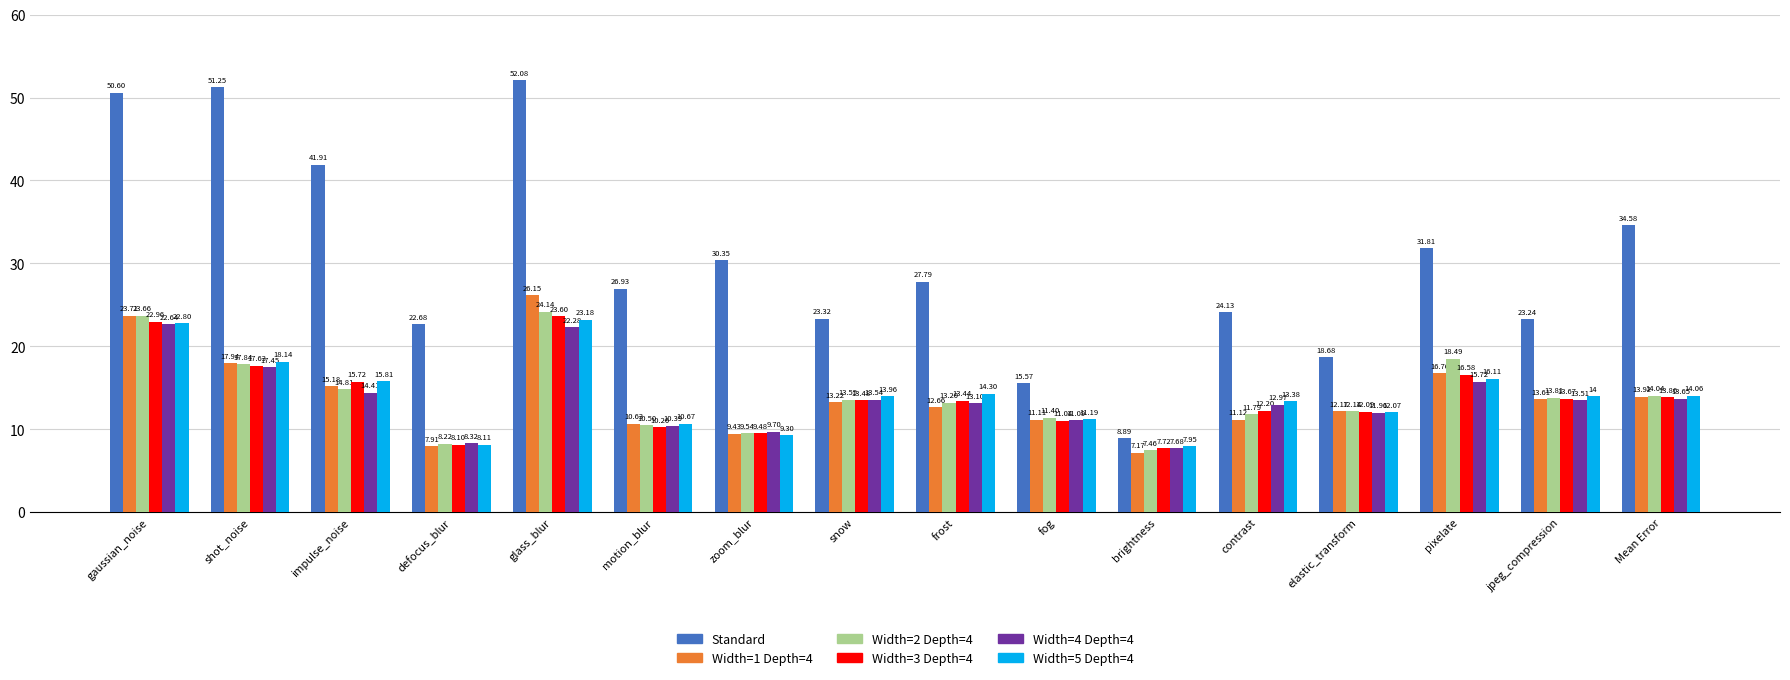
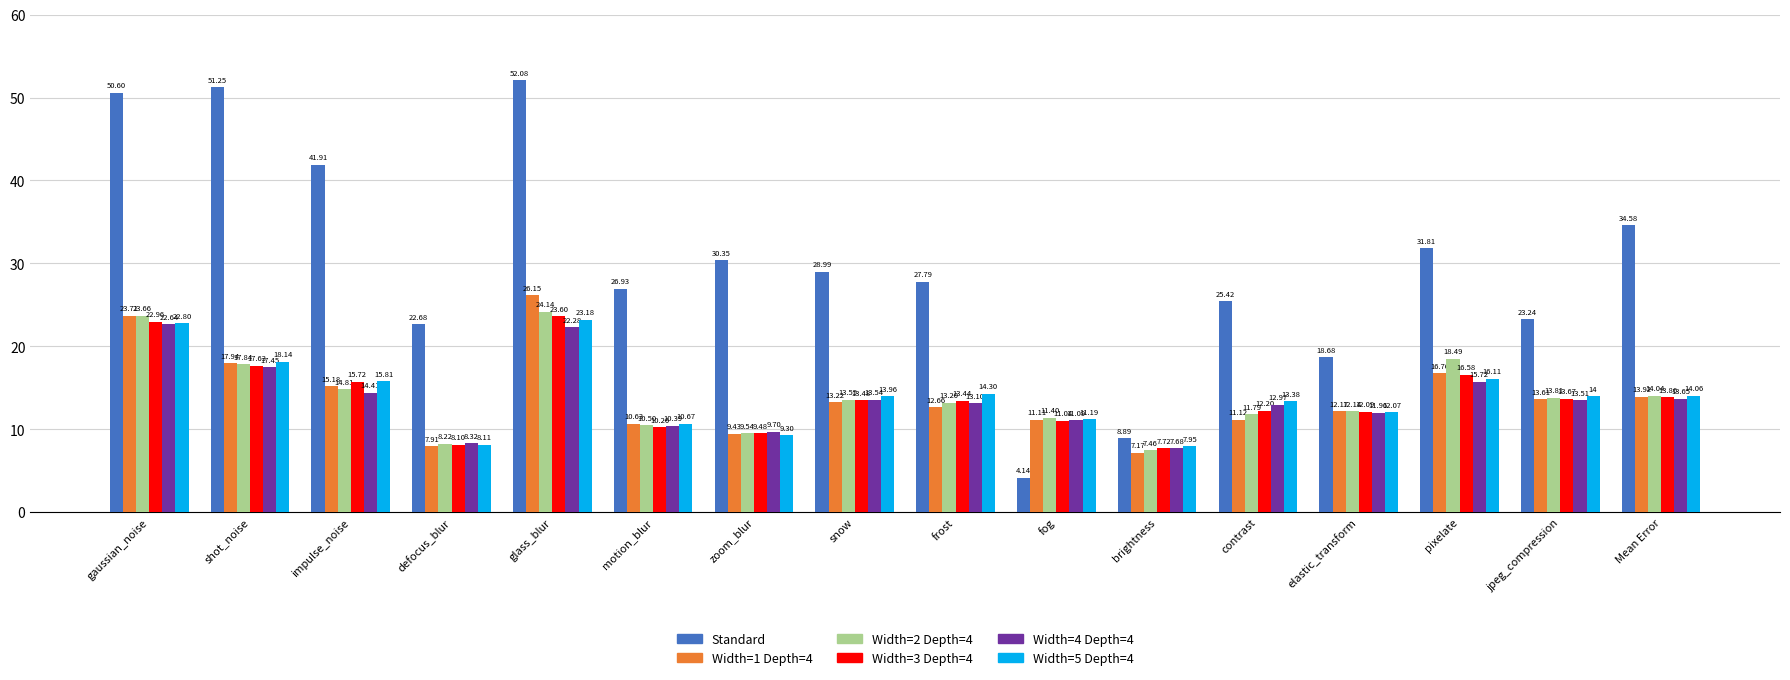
  {
    "Standard": {
      "gaussian_noise": 50.60,
      "shot_noise": 51.25,
      "impulse_noise": 41.91,
      "defocus_blur": 22.68,
      "glass_blur": 52.08,
      "motion_blur": 26.93,
      "zoom_blur": 30.35,
-     "snow": 23.32,
+     "snow": 28.99,
      "frost": 27.79,
-     "fog": 15.57,
+     "fog": 4.14,
      "brightness": 8.89,
-     "contrast": 24.13,
+     "contrast": 25.42,
      "elastic_transform": 18.68,
      "pixelate": 31.81,
      "jpeg_compression": 23.24,
      "Mean Error": 34.58
    },
    "Width=1 Depth=4": {
      "defocus_blur": 7.91,
      "glass_blur": 26.15,
      "zoom_blur": 9.43,
      "frost": 12.66,
      "brightness": 7.17,
      "contrast": 11.12,
      "pixelate": 16.76
    },
    "Width=2 Depth=4": {
      "defocus_blur": 8.22,
      "glass_blur": 24.14,
      "zoom_blur": 9.54,
      "brightness": 7.46,
      "pixelate": 18.49
    },
    "Width=3 Depth=4": {
      "impulse_noise": 15.72,
      "defocus_blur": 8.10,
      "glass_blur": 23.60,
      "zoom_blur": 9.48,
      "brightness": 7.72,
      "pixelate": 16.58
    },
    "Width=4 Depth=4": {
      "impulse_noise": 14.41,
      "defocus_blur": 8.32,
      "glass_blur": 22.28,
      "zoom_blur": 9.70,
      "brightness": 7.68
    },
    "Width=5 Depth=4": {
      "shot_noise": 18.14,
      "impulse_noise": 15.81,
      "defocus_blur": 8.11,
      "glass_blur": 23.18,
      "zoom_blur": 9.30,
      "frost": 14.30,
      "brightness": 7.95,
      "jpeg_compression": 14
    }
  }
